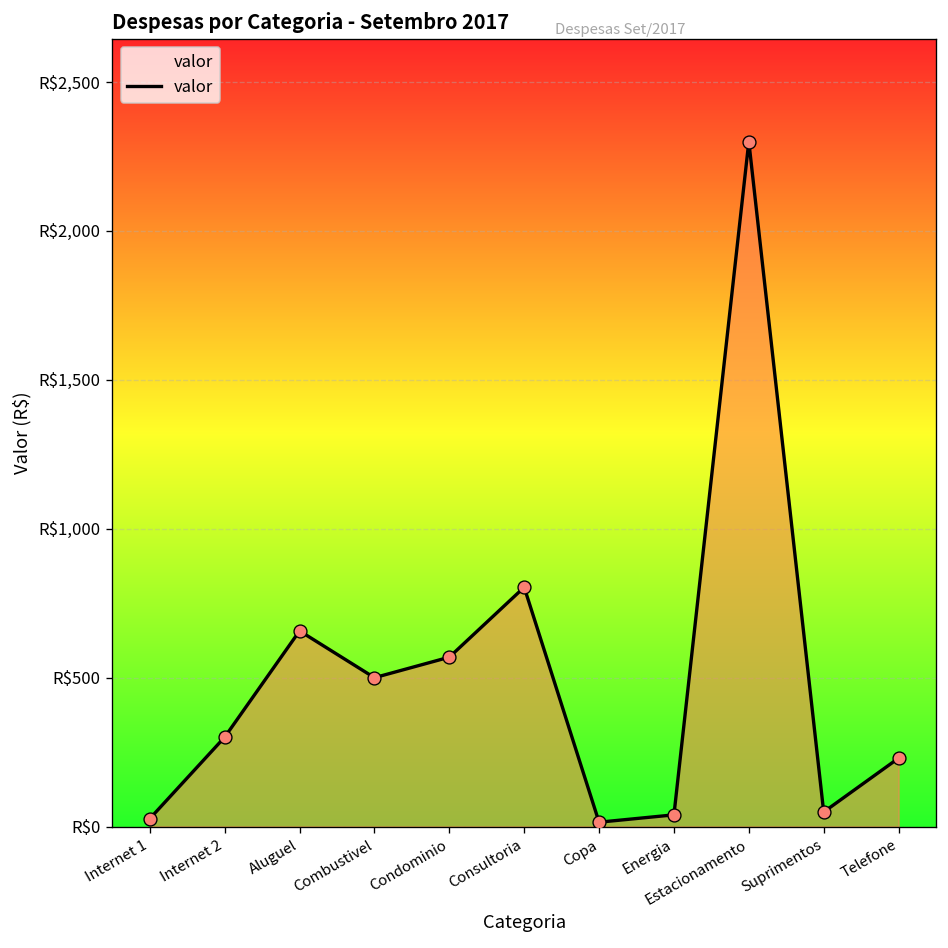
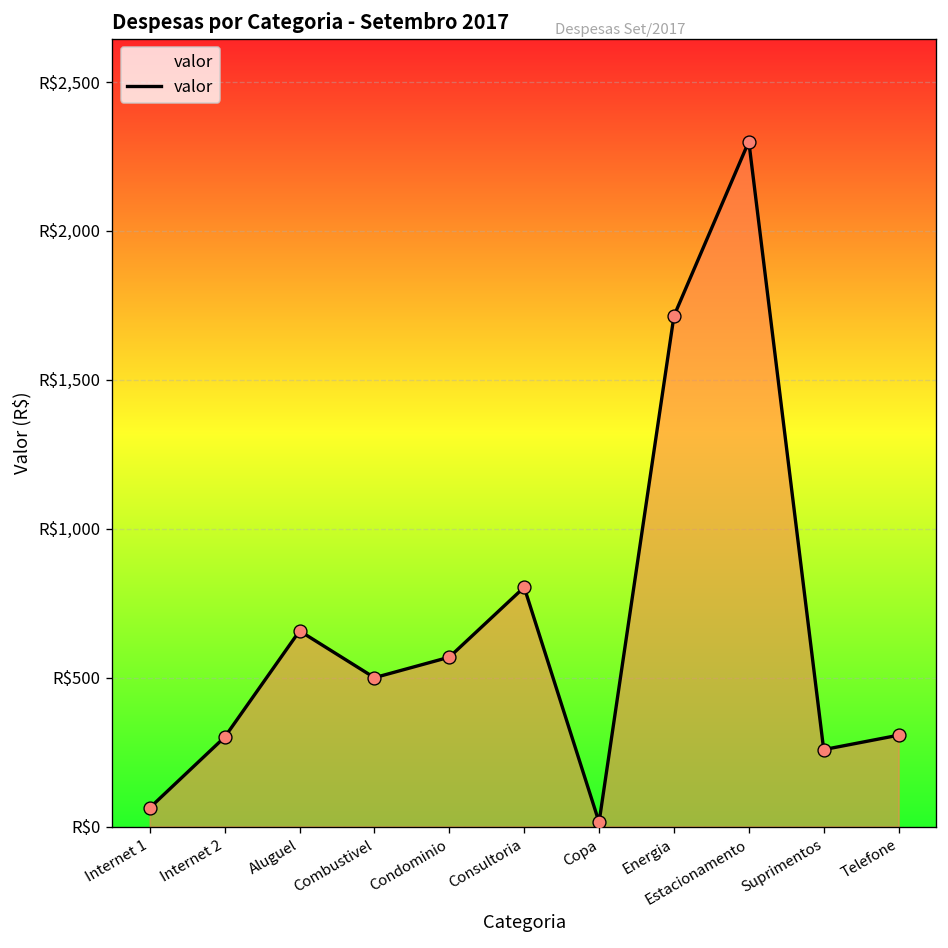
  {
-   "Internet 1": "R$30",
+   "Internet 1": "R$60",
    "Internet 2": "R$300",
    "Aluguel": "R$660",
    "Combustivel": "R$500",
    "Condominio": "R$570",
    "Consultoria": "R$800",
    "Copa": "R$10",
-   "Energia": "R$40",
+   "Energia": "R$1,710",
    "Estacionamento": "R$2,300",
-   "Suprimentos": "R$50",
-   "Telefone": "R$230"
+   "Suprimentos": "R$260",
+   "Telefone": "R$310"
  }
